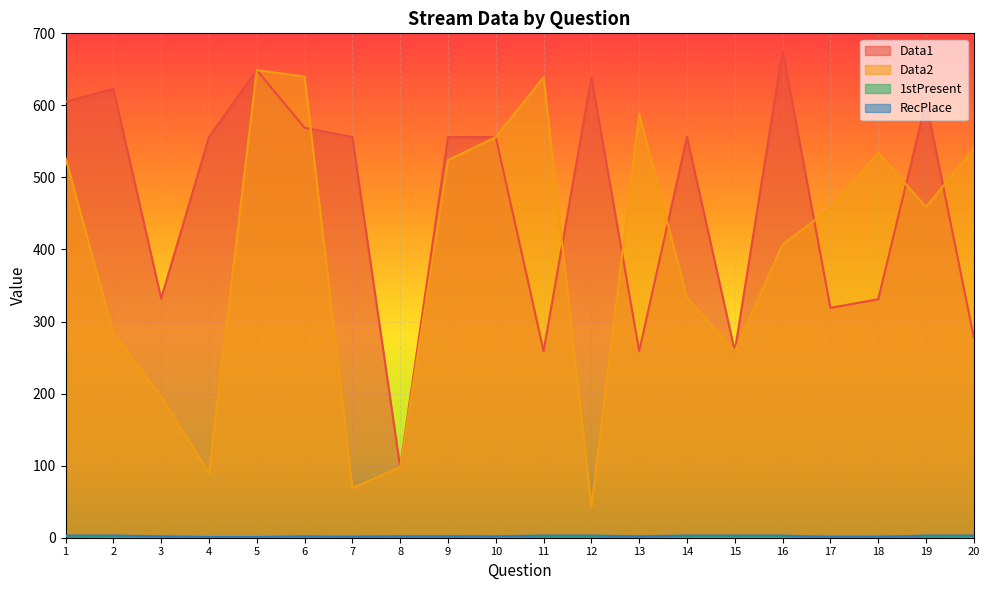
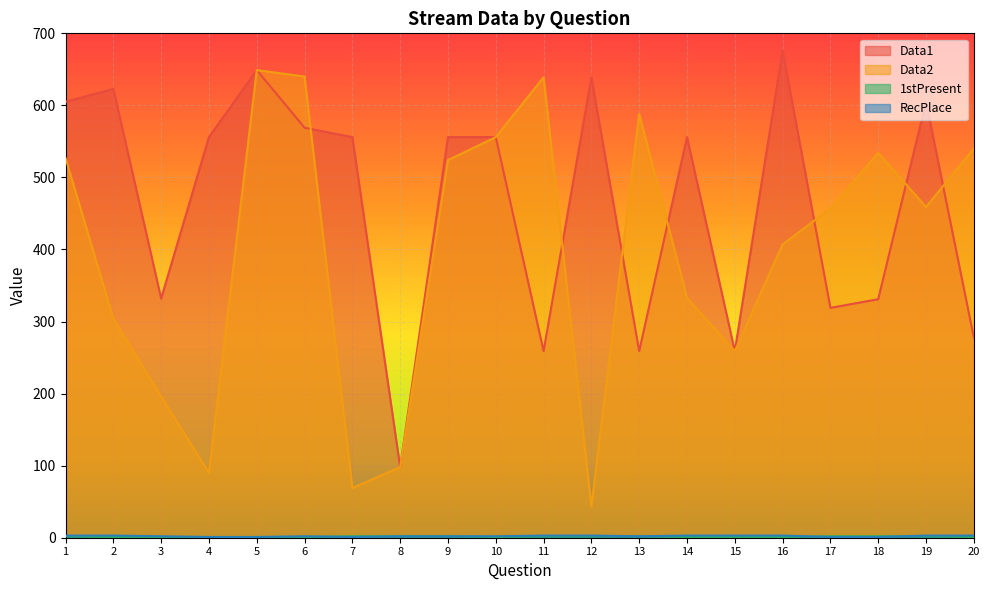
  {
    "Data1": {
      "1": 610,
      "2": 620,
      "3": 330,
      "4": 560,
      "6": 570,
      "7": 560,
      "9": 560,
      "11": 260,
      "12": 640,
      "13": 260,
      "14": 560,
      "16": 680,
      "17": 320,
      "18": 330,
      "20": 280
    },
    "Data2": {
      "1": 530,
-     "2": 280,
+     "2": 300,
      "3": 200,
      "4": 90,
      "6": 640,
      "7": 70,
      "9": 520,
      "11": 640,
      "12": 40,
      "13": 590,
      "14": 330,
      "16": 410,
      "17": 460,
      "18": 530,
      "19": 460,
      "20": 540
    }
  }
